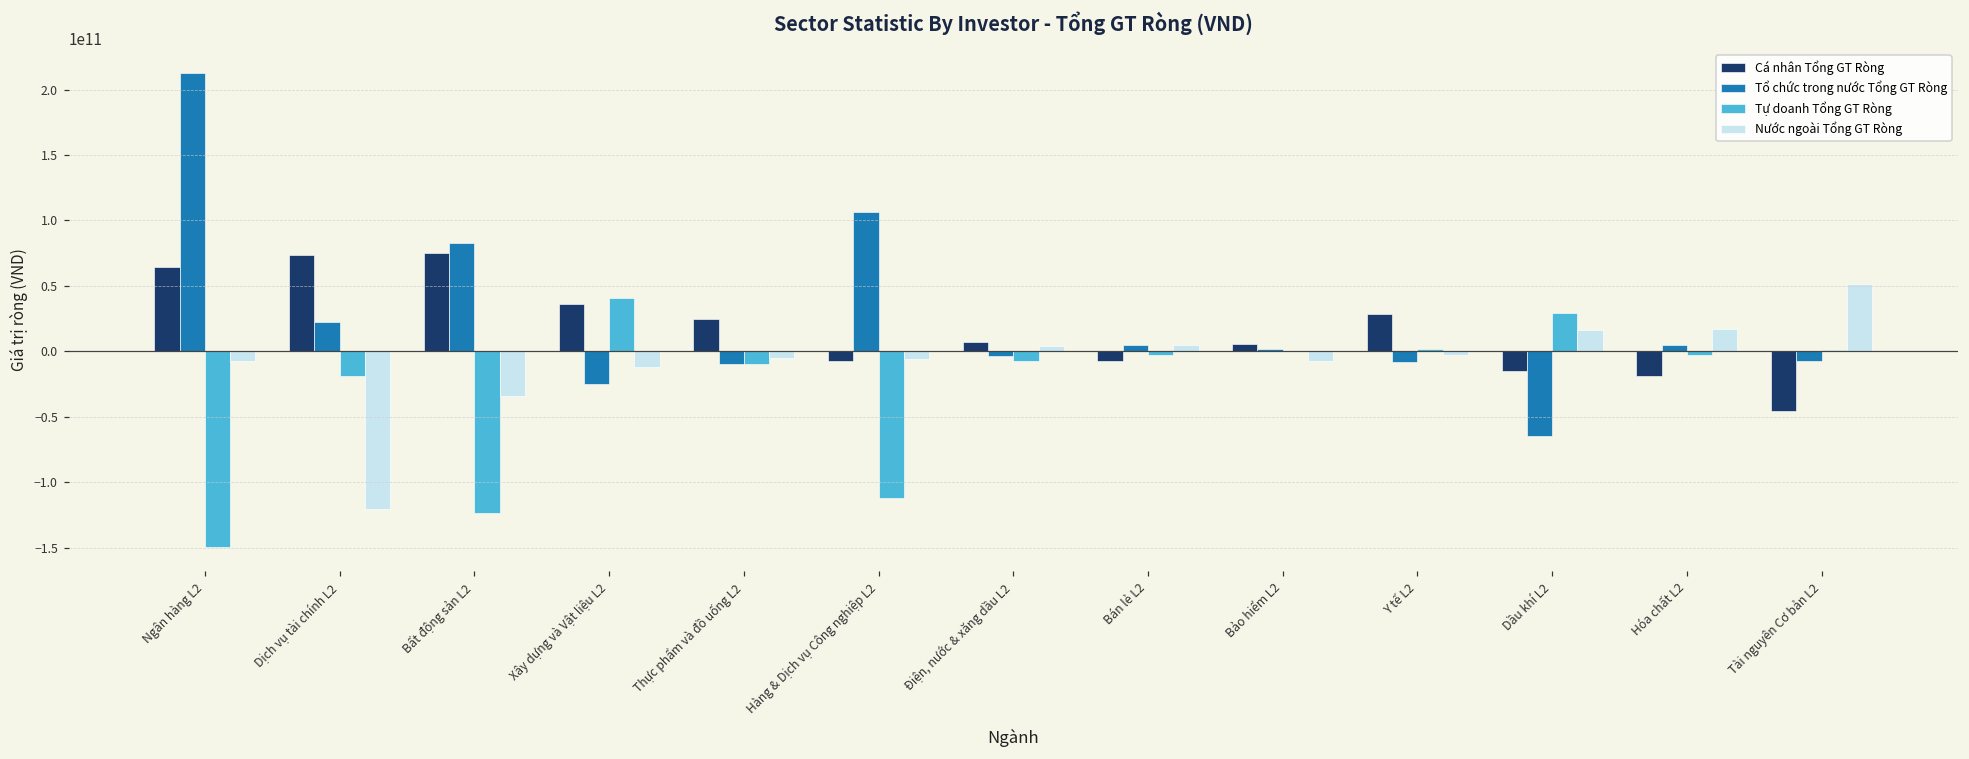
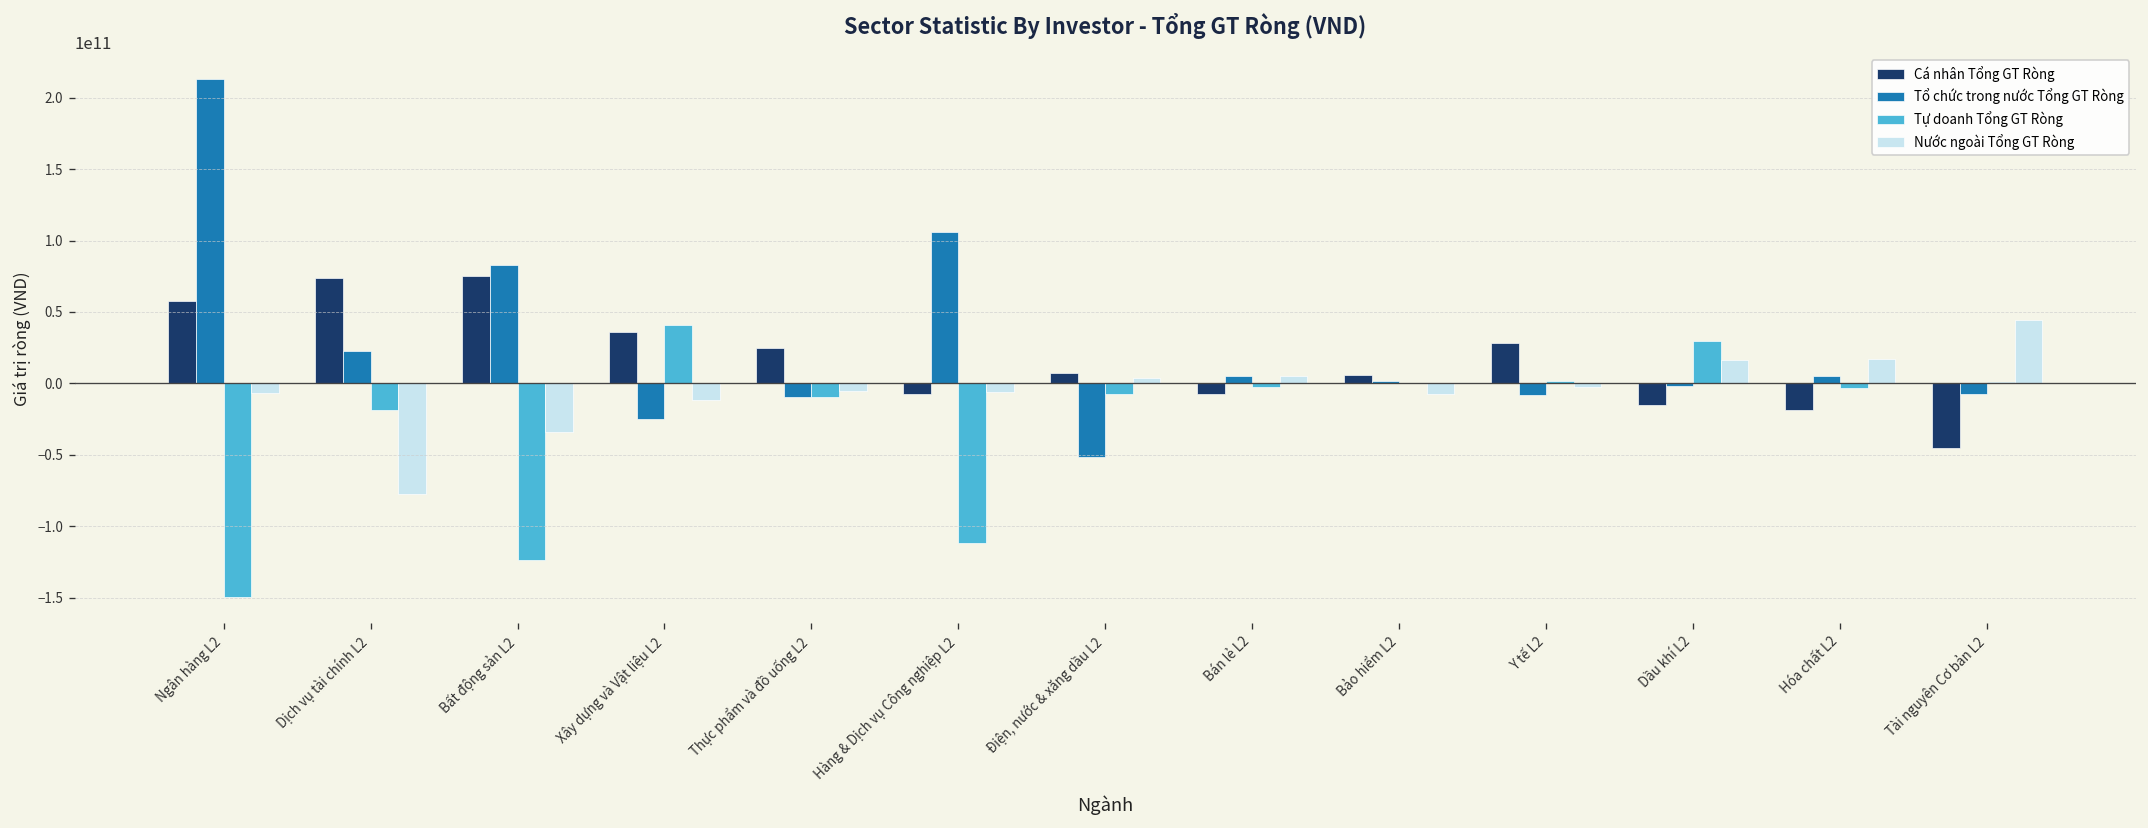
  {
    "Cá nhân Tổng GT Ròng": {
-     "Ngân hàng L2": 64000000000,
+     "Ngân hàng L2": 57000000000,
      "Dịch vụ tài chính L2": 73000000000,
      "Bất động sản L2": 75000000000,
      "Xây dựng và Vật liệu L2": 36000000000,
      "Thực phẩm và đồ uống L2": 25000000000,
      "Hàng & Dịch vụ Công nghiệp L2": -8000000000,
      "Điện, nước & xăng dầu L2": 7000000000,
      "Bán lẻ L2": -7000000000,
      "Bảo hiểm L2": 6000000000,
      "Y tế L2": 28000000000,
      "Dầu khí L2": -15000000000,
      "Hóa chất L2": -19000000000,
      "Tài nguyên Cơ bản L2": -45000000000
    },
    "Tổ chức trong nước Tổng GT Ròng": {
      "Ngân hàng L2": 213000000000,
      "Dịch vụ tài chính L2": 22000000000,
      "Bất động sản L2": 83000000000,
      "Xây dựng và Vật liệu L2": -25000000000,
      "Thực phẩm và đồ uống L2": -10000000000,
      "Hàng & Dịch vụ Công nghiệp L2": 106000000000,
-     "Điện, nước & xăng dầu L2": -4000000000,
+     "Điện, nước & xăng dầu L2": -52000000000,
      "Bán lẻ L2": 5000000000,
      "Y tế L2": -8000000000,
-     "Dầu khí L2": -64000000000,
+     "Dầu khí L2": -2000000000,
      "Hóa chất L2": 5000000000,
      "Tài nguyên Cơ bản L2": -7000000000
    },
    "Tự doanh Tổng GT Ròng": {
      "Ngân hàng L2": -150000000000,
      "Dịch vụ tài chính L2": -19000000000,
      "Bất động sản L2": -124000000000,
      "Xây dựng và Vật liệu L2": 41000000000,
      "Thực phẩm và đồ uống L2": -10000000000,
      "Hàng & Dịch vụ Công nghiệp L2": -112000000000,
      "Điện, nước & xăng dầu L2": -7000000000,
      "Bán lẻ L2": -3000000000,
      "Dầu khí L2": 30000000000,
      "Hóa chất L2": -3000000000
    },
    "Nước ngoài Tổng GT Ròng": {
      "Ngân hàng L2": -7000000000,
-     "Dịch vụ tài chính L2": -120000000000,
+     "Dịch vụ tài chính L2": -77000000000,
      "Bất động sản L2": -34000000000,
      "Xây dựng và Vật liệu L2": -12000000000,
      "Thực phẩm và đồ uống L2": -5000000000,
      "Hàng & Dịch vụ Công nghiệp L2": -6000000000,
      "Điện, nước & xăng dầu L2": 4000000000,
      "Bán lẻ L2": 5000000000,
      "Bảo hiểm L2": -8000000000,
      "Y tế L2": -3000000000,
      "Dầu khí L2": 17000000000,
      "Hóa chất L2": 17000000000,
-     "Tài nguyên Cơ bản L2": 52000000000
+     "Tài nguyên Cơ bản L2": 45000000000
    }
  }
